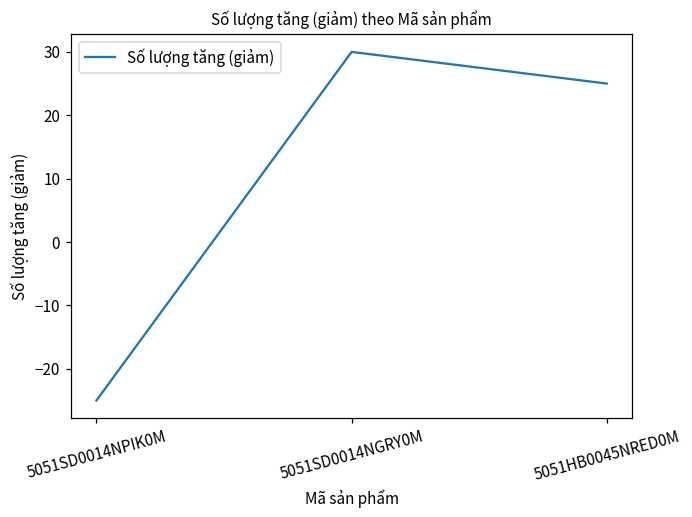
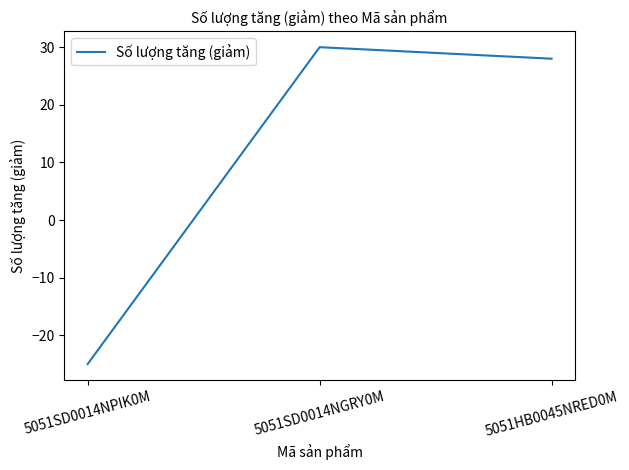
  {
    "5051SD0014NPIK0M": -25,
    "5051SD0014NGRY0M": 30,
-   "5051HB0045NRED0M": 25
+   "5051HB0045NRED0M": 28
  }
